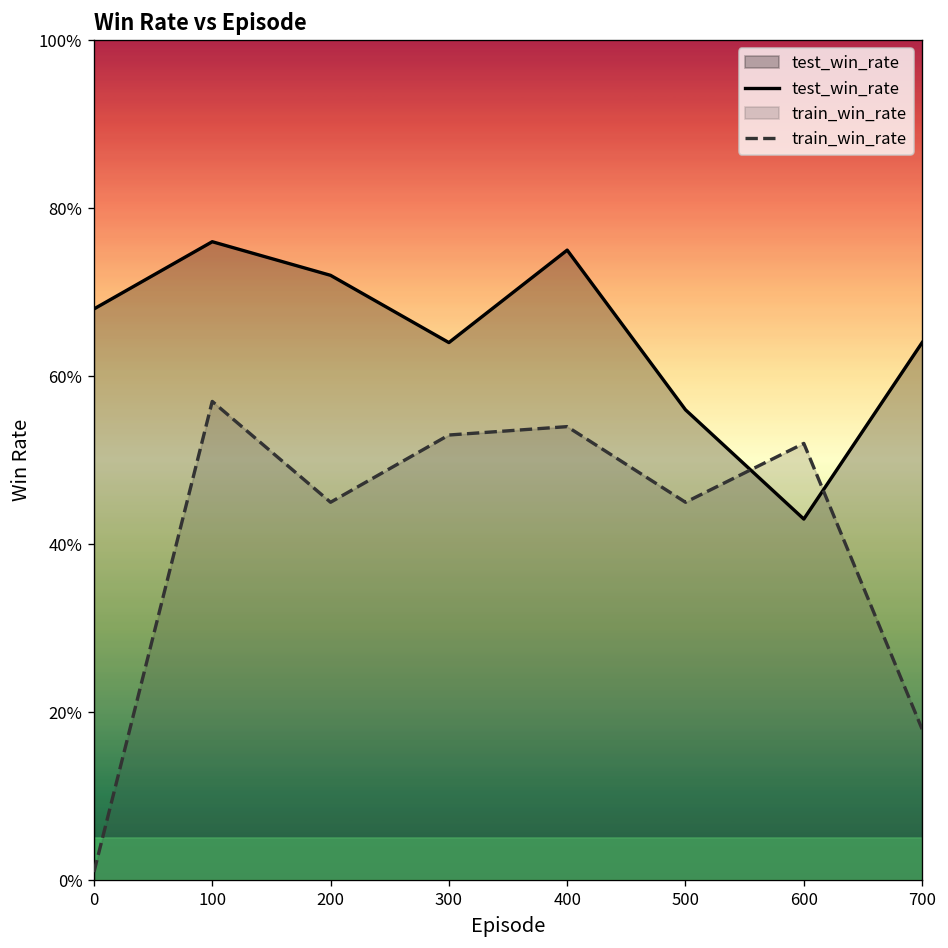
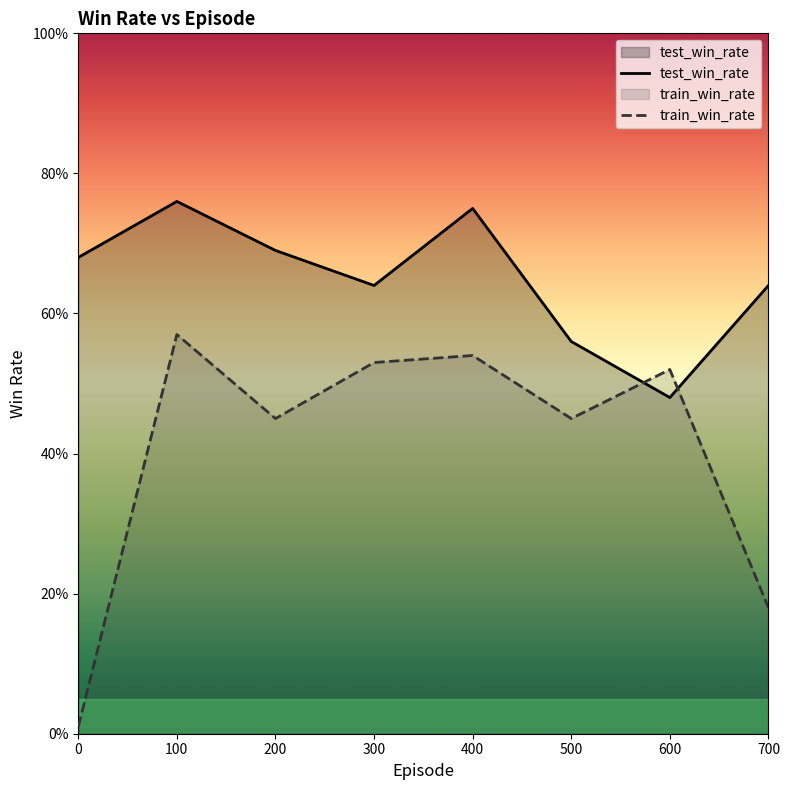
  {
    "test_win_rate": {
      "0": "68%",
      "100": "76%",
-     "200": "72%",
+     "200": "69%",
      "300": "64%",
      "400": "75%",
      "500": "56%",
-     "600": "43%",
+     "600": "48%",
      "700": "64%"
    },
    "train_win_rate": {
      "100": "57%",
      "200": "45%",
      "300": "53%",
      "400": "54%",
      "500": "45%",
      "600": "52%",
      "700": "18%"
    }
  }
